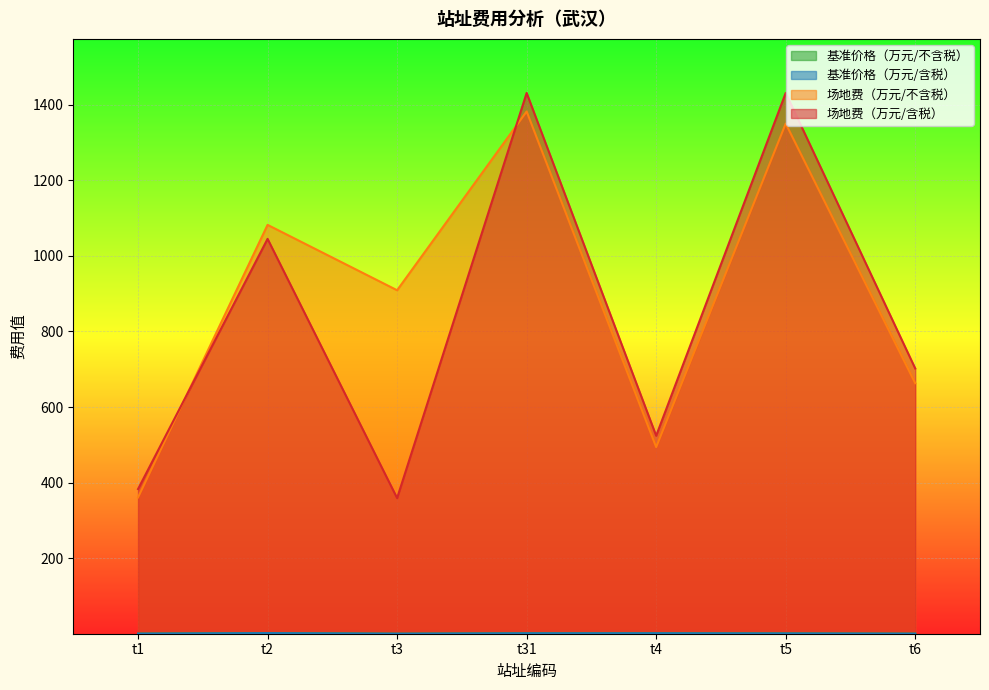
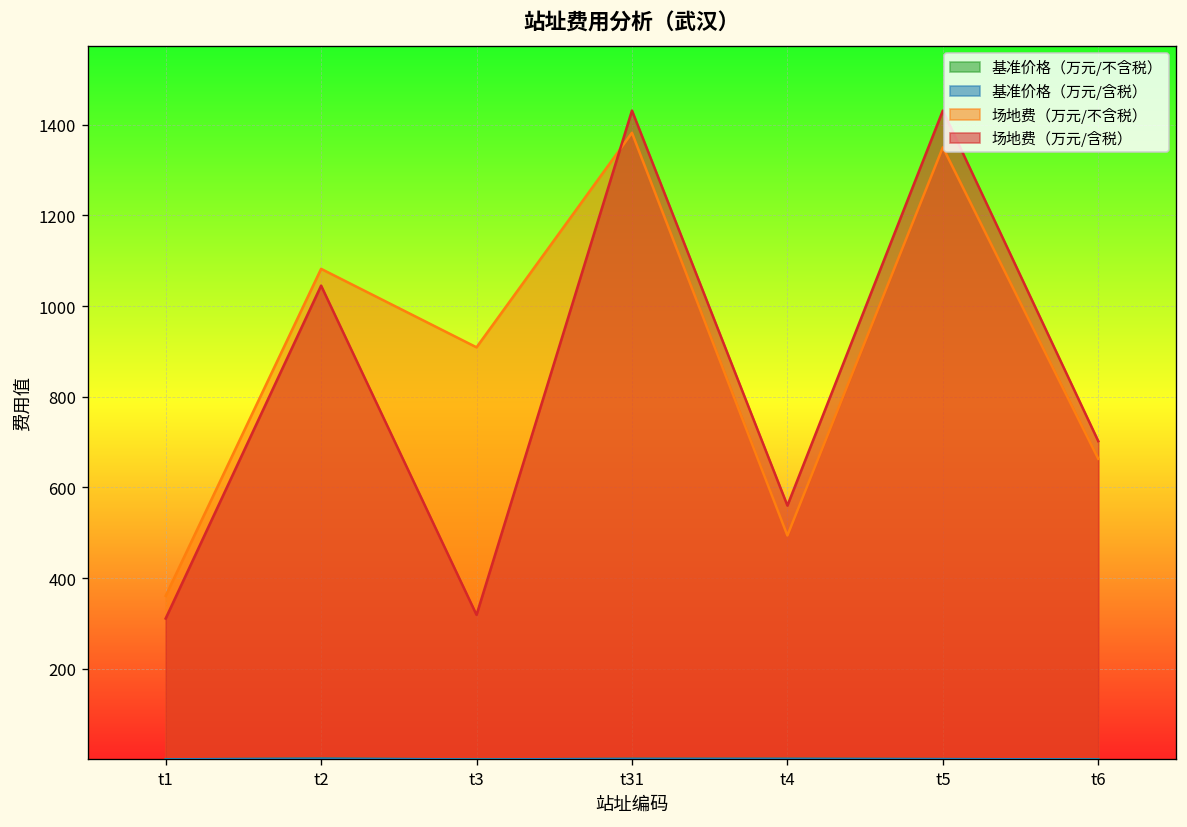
  {
    "场地费（万元/不含税）": {
      "t1": 360,
      "t2": 1080,
      "t3": 910,
      "t31": 1380,
      "t4": 490,
      "t5": 1350,
      "t6": 660
    },
    "场地费（万元/含税）": {
-     "t1": 380,
+     "t1": 310,
      "t2": 1050,
-     "t3": 360,
+     "t3": 320,
      "t31": 1430,
-     "t4": 520,
+     "t4": 560,
      "t5": 1430,
      "t6": 700
    }
  }
